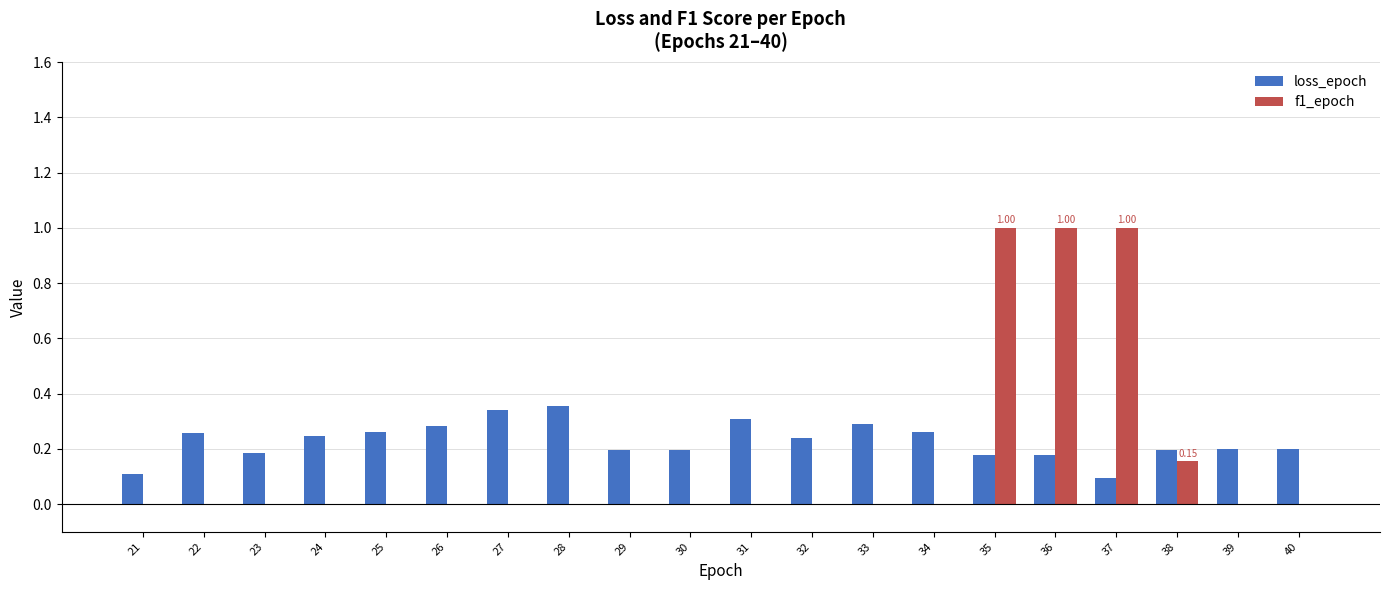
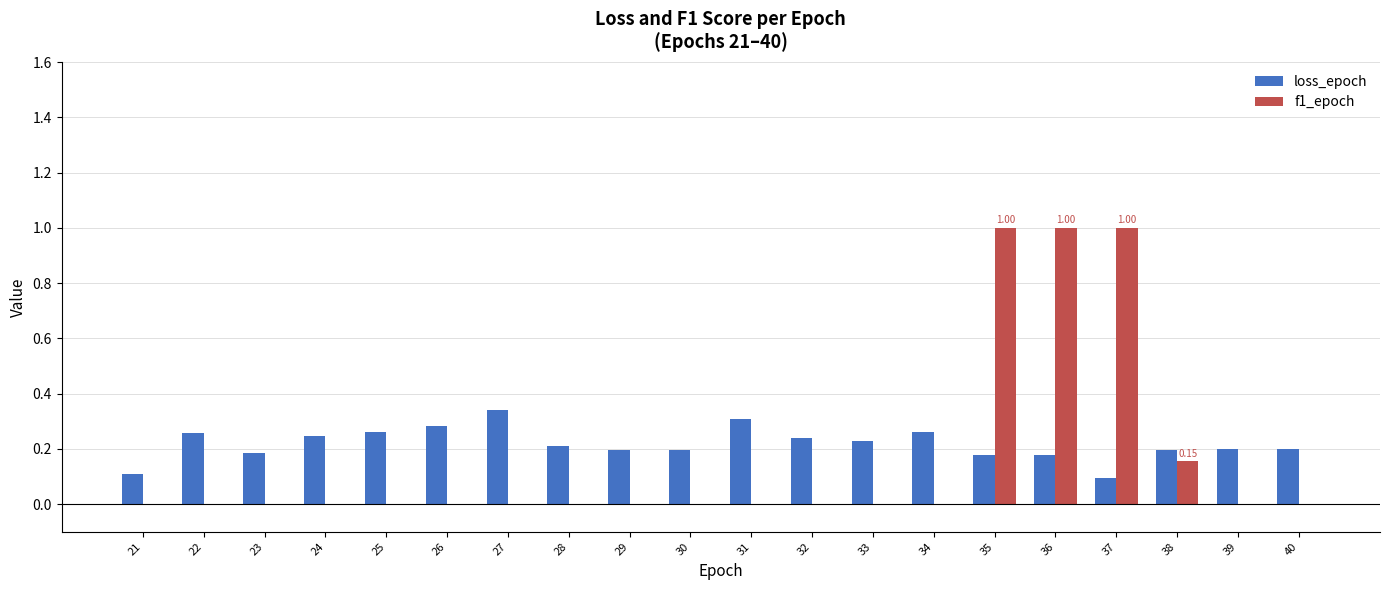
  {
    "loss_epoch": {
      "21": 0.11,
      "22": 0.26,
      "23": 0.19,
      "24": 0.25,
      "25": 0.26,
      "26": 0.28,
      "27": 0.34,
-     "28": 0.36,
+     "28": 0.21,
      "29": 0.20,
      "30": 0.20,
      "31": 0.31,
      "32": 0.24,
-     "33": 0.29,
+     "33": 0.23,
      "34": 0.26,
      "35": 0.18,
      "36": 0.18,
      "37": 0.10,
      "38": 0.20,
      "39": 0.20,
      "40": 0.20
    },
    "f1_epoch": {
      "35": 1.00,
      "36": 1.00,
      "37": 1.00,
      "38": 0.15
    }
  }
